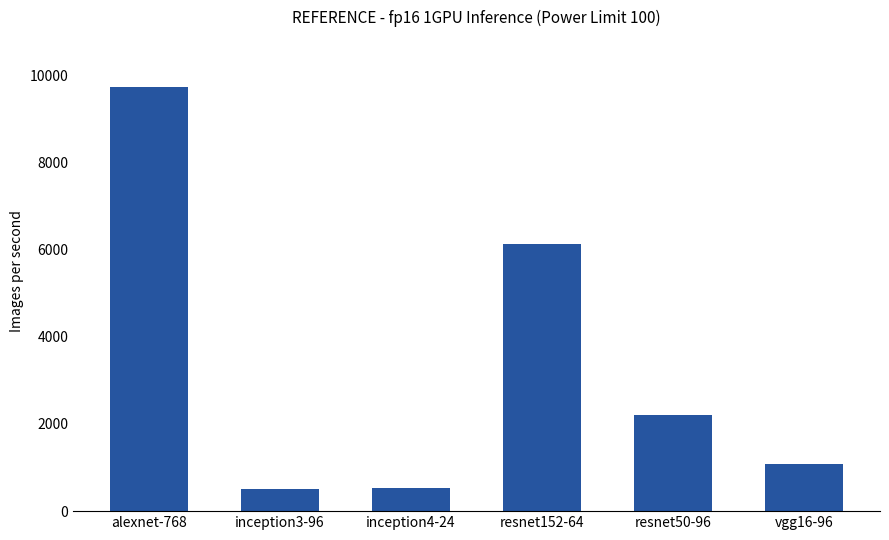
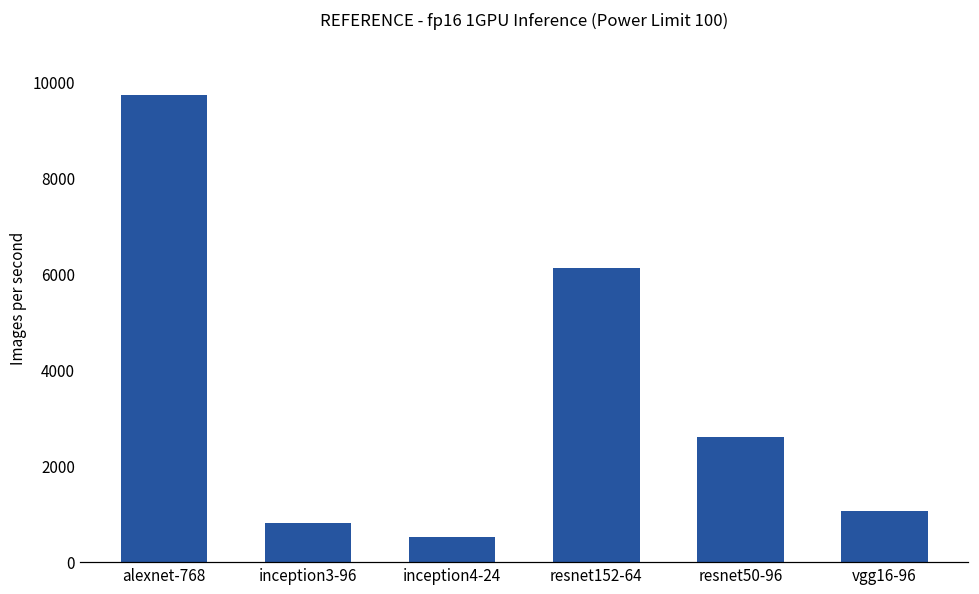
  {
    "alexnet-768": 9700,
-   "inception3-96": 500,
+   "inception3-96": 800,
    "inception4-24": 500,
    "resnet152-64": 6100,
-   "resnet50-96": 2200,
+   "resnet50-96": 2600,
    "vgg16-96": 1100
  }
